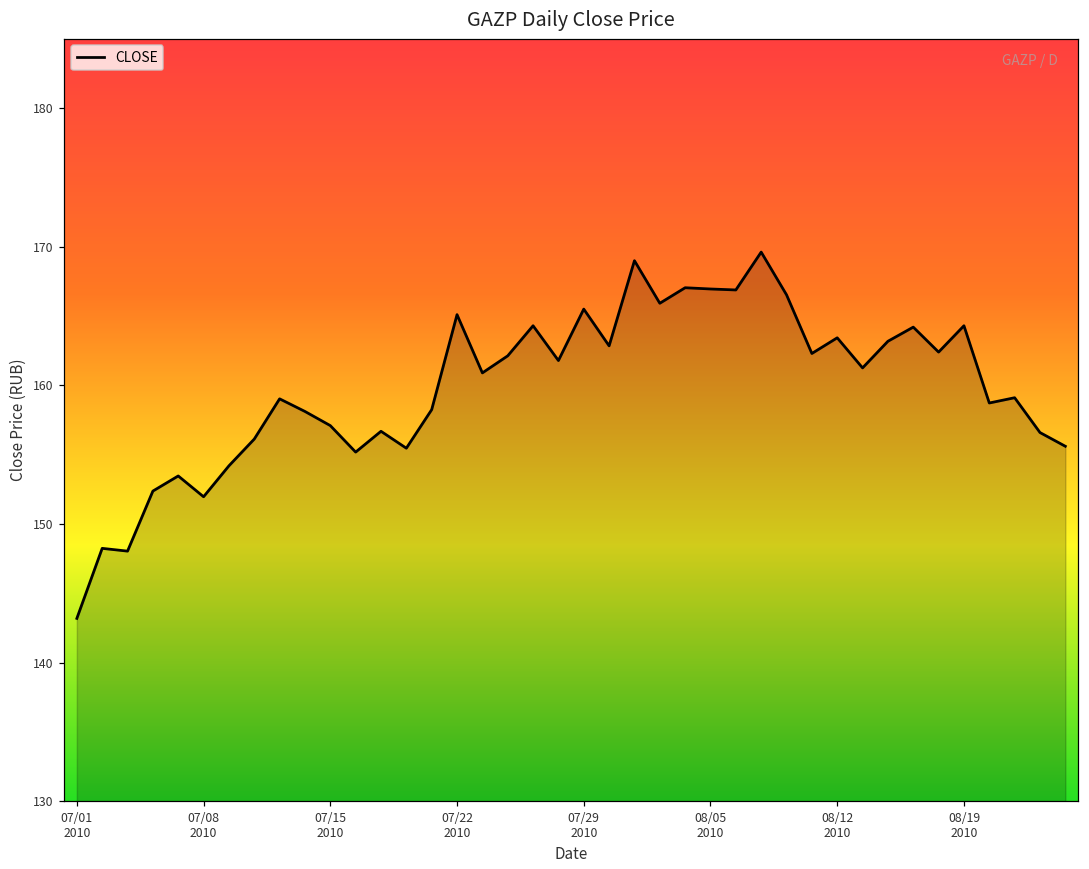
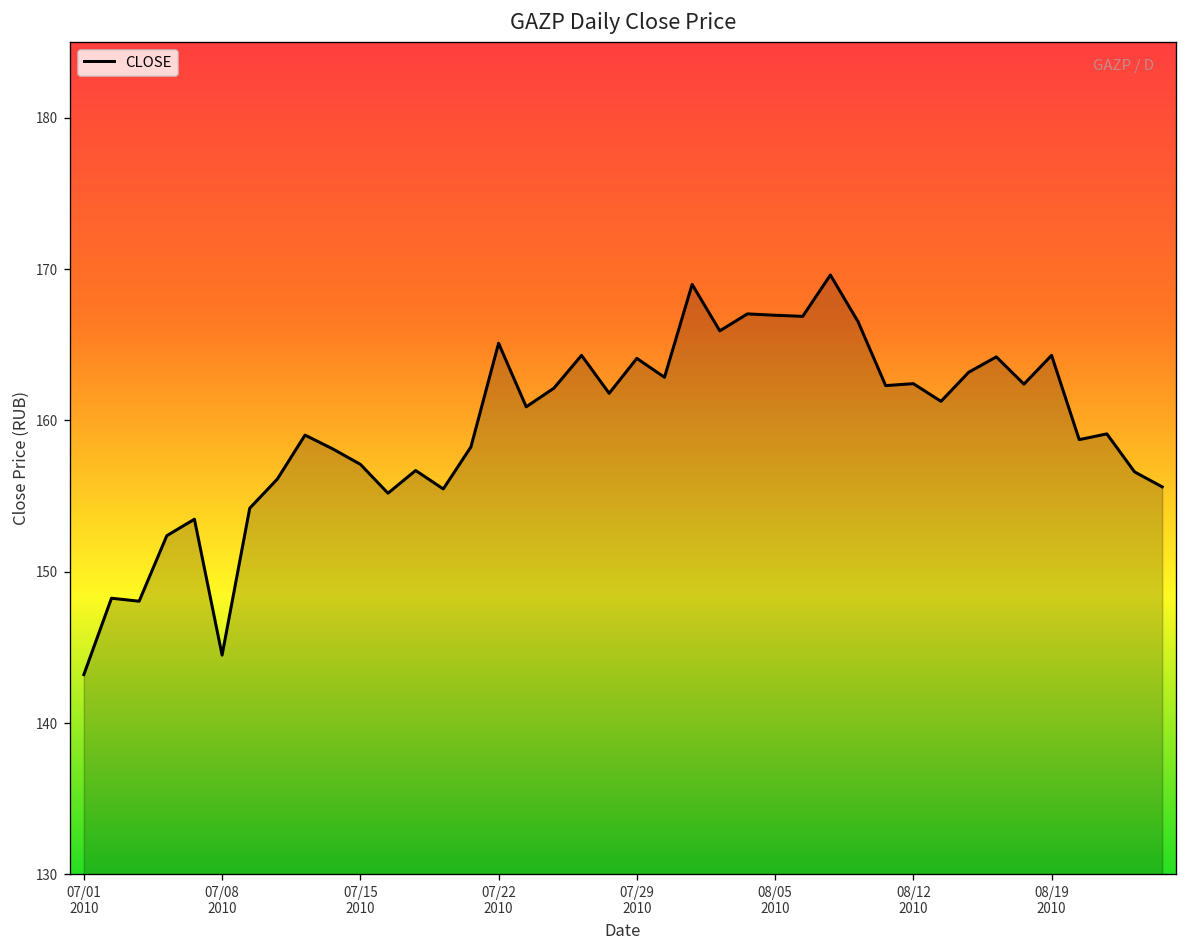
  {
    "07/01 2010": 143.2,
-   "07/08 2010": 152.0,
+   "07/08 2010": 144.5,
    "07/15 2010": 157.1,
    "07/22 2010": 165.1,
-   "07/29 2010": 165.5,
+   "07/29 2010": 164.1,
    "08/05 2010": 167.0,
-   "08/12 2010": 163.4,
+   "08/12 2010": 162.4,
    "08/19 2010": 164.3
  }
